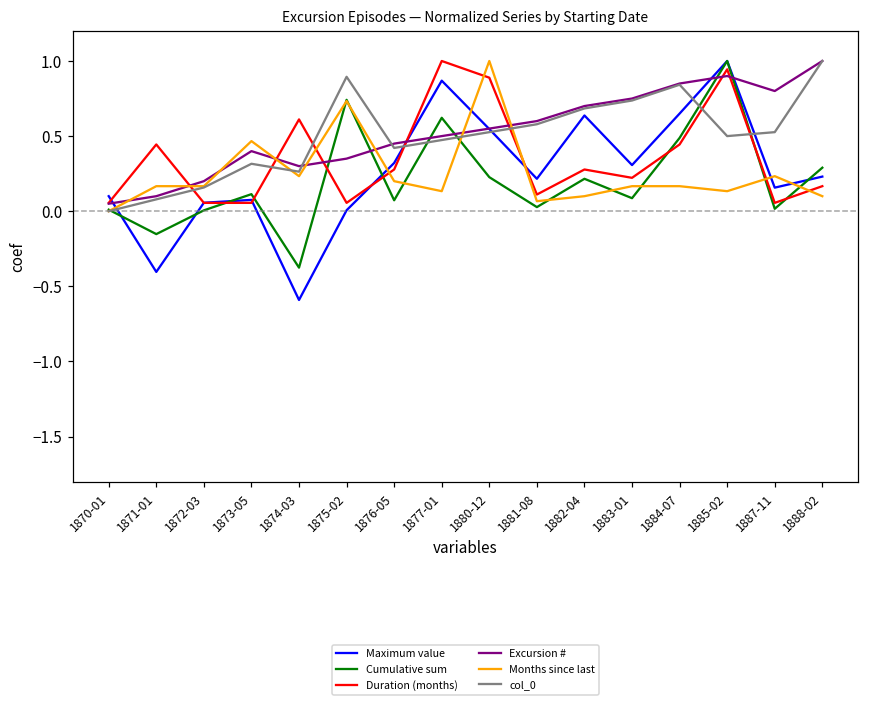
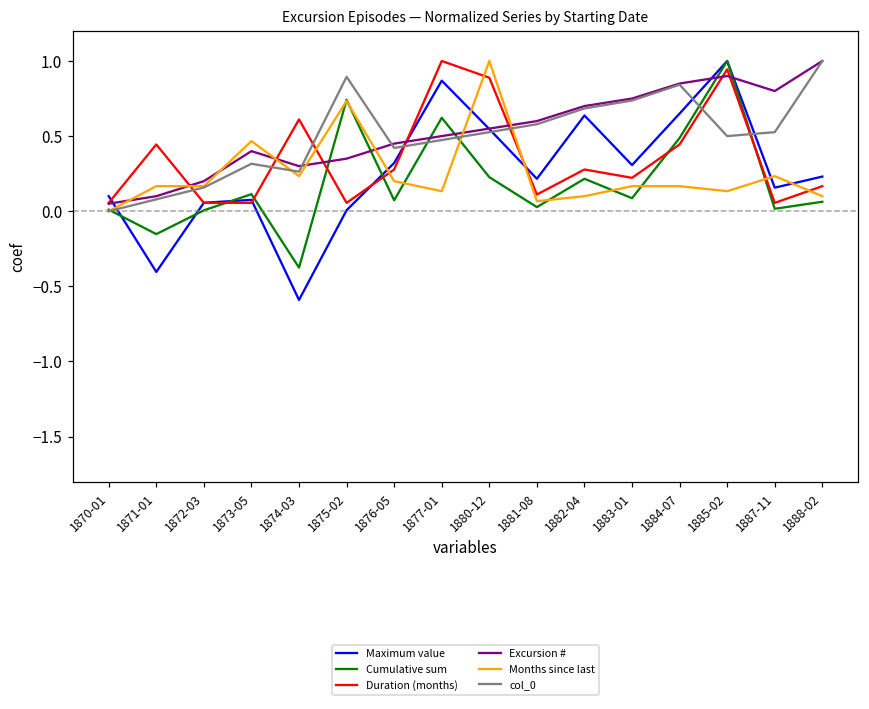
  {
    "Maximum value": {
      "1870-01": 0.10,
      "1871-01": -0.40,
      "1873-05": 0.08,
      "1874-03": -0.59,
      "1875-02": 0.01,
      "1876-05": 0.32,
      "1877-01": 0.87,
      "1881-08": 0.22,
      "1882-04": 0.64,
      "1883-01": 0.31,
      "1884-07": 0.65,
      "1887-11": 0.16,
      "1888-02": 0.23
    },
    "Cumulative sum": {
      "1871-01": -0.15,
      "1872-03": 0.01,
      "1873-05": 0.11,
      "1874-03": -0.38,
      "1876-05": 0.07,
      "1877-01": 0.62,
      "1880-12": 0.23,
      "1881-08": 0.03,
      "1882-04": 0.22,
      "1883-01": 0.09,
      "1884-07": 0.49,
      "1887-11": 0.02,
-     "1888-02": 0.29
+     "1888-02": 0.06
    },
    "Duration (months)": {
      "1871-01": 0.44,
      "1873-05": 0.06,
      "1874-03": 0.61,
      "1875-02": 0.06,
      "1876-05": 0.28,
      "1877-01": 1.00,
      "1880-12": 0.89,
      "1881-08": 0.11,
      "1882-04": 0.28,
      "1883-01": 0.22,
      "1884-07": 0.44,
      "1885-02": 0.94,
      "1887-11": 0.06,
      "1888-02": 0.17
    },
    "Excursion #": {
      "1871-01": 0.10,
      "1872-03": 0.20,
      "1873-05": 0.40,
      "1874-03": 0.30,
      "1875-02": 0.35,
      "1876-05": 0.45,
      "1877-01": 0.50,
      "1881-08": 0.60,
      "1885-02": 0.90,
      "1887-11": 0.80
    },
    "Months since last": {
      "1871-01": 0.17,
      "1873-05": 0.47,
      "1874-03": 0.23,
      "1876-05": 0.20,
      "1877-01": 0.13,
      "1880-12": 1.00,
      "1881-08": 0.07,
      "1882-04": 0.10,
      "1883-01": 0.17,
      "1884-07": 0.17,
      "1885-02": 0.13,
      "1887-11": 0.23,
      "1888-02": 0.10
    },
    "col_0": {
      "1871-01": 0.08,
      "1873-05": 0.32,
      "1874-03": 0.26,
      "1875-02": 0.89,
      "1876-05": 0.42,
      "1877-01": 0.47,
      "1880-12": 0.53,
      "1881-08": 0.58,
      "1885-02": 0.50,
      "1887-11": 0.53
    }
  }
